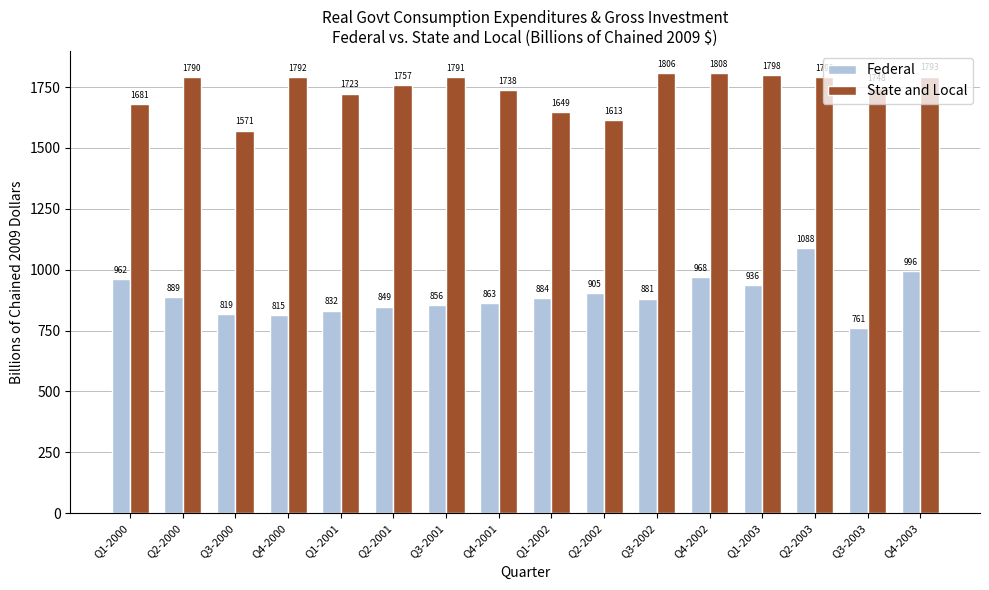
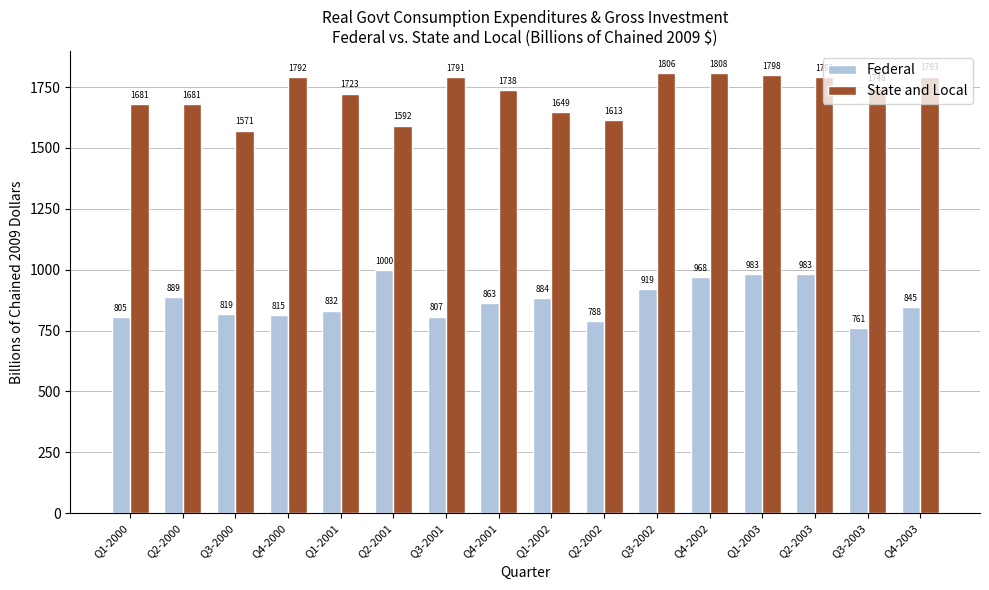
  {
    "Federal": {
-     "Q1-2000": 962,
+     "Q1-2000": 805,
      "Q2-2000": 889,
      "Q3-2000": 819,
      "Q4-2000": 815,
      "Q1-2001": 832,
-     "Q2-2001": 849,
-     "Q3-2001": 856,
+     "Q2-2001": 1000,
+     "Q3-2001": 807,
      "Q4-2001": 863,
      "Q1-2002": 884,
-     "Q2-2002": 905,
-     "Q3-2002": 881,
+     "Q2-2002": 788,
+     "Q3-2002": 919,
      "Q4-2002": 968,
-     "Q1-2003": 936,
-     "Q2-2003": 1088,
+     "Q1-2003": 983,
+     "Q2-2003": 983,
      "Q3-2003": 761,
-     "Q4-2003": 996
+     "Q4-2003": 845
    },
    "State and Local": {
      "Q1-2000": 1681,
-     "Q2-2000": 1790,
+     "Q2-2000": 1681,
      "Q3-2000": 1571,
      "Q4-2000": 1792,
      "Q1-2001": 1723,
-     "Q2-2001": 1757,
+     "Q2-2001": 1592,
      "Q3-2001": 1791,
      "Q4-2001": 1738,
      "Q1-2002": 1649,
      "Q2-2002": 1613,
      "Q3-2002": 1806,
      "Q4-2002": 1808,
      "Q1-2003": 1798
    }
  }
